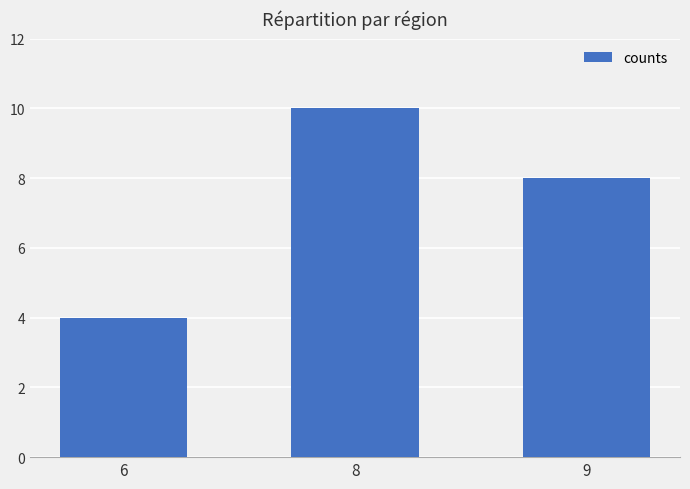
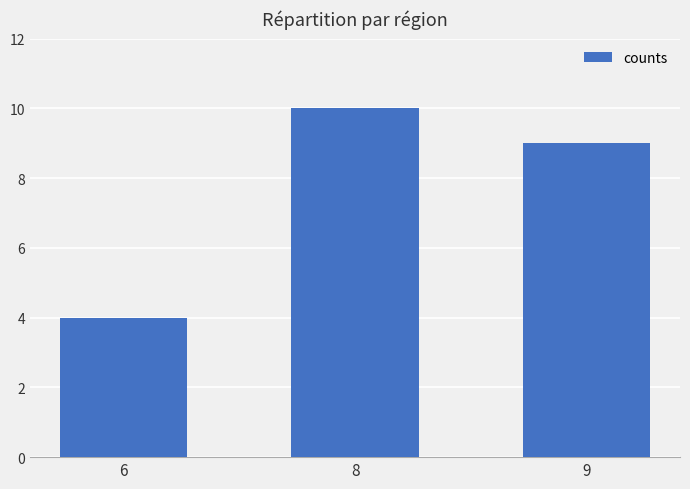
  {
    "6": 4,
    "8": 10,
-   "9": 8
+   "9": 9
  }
